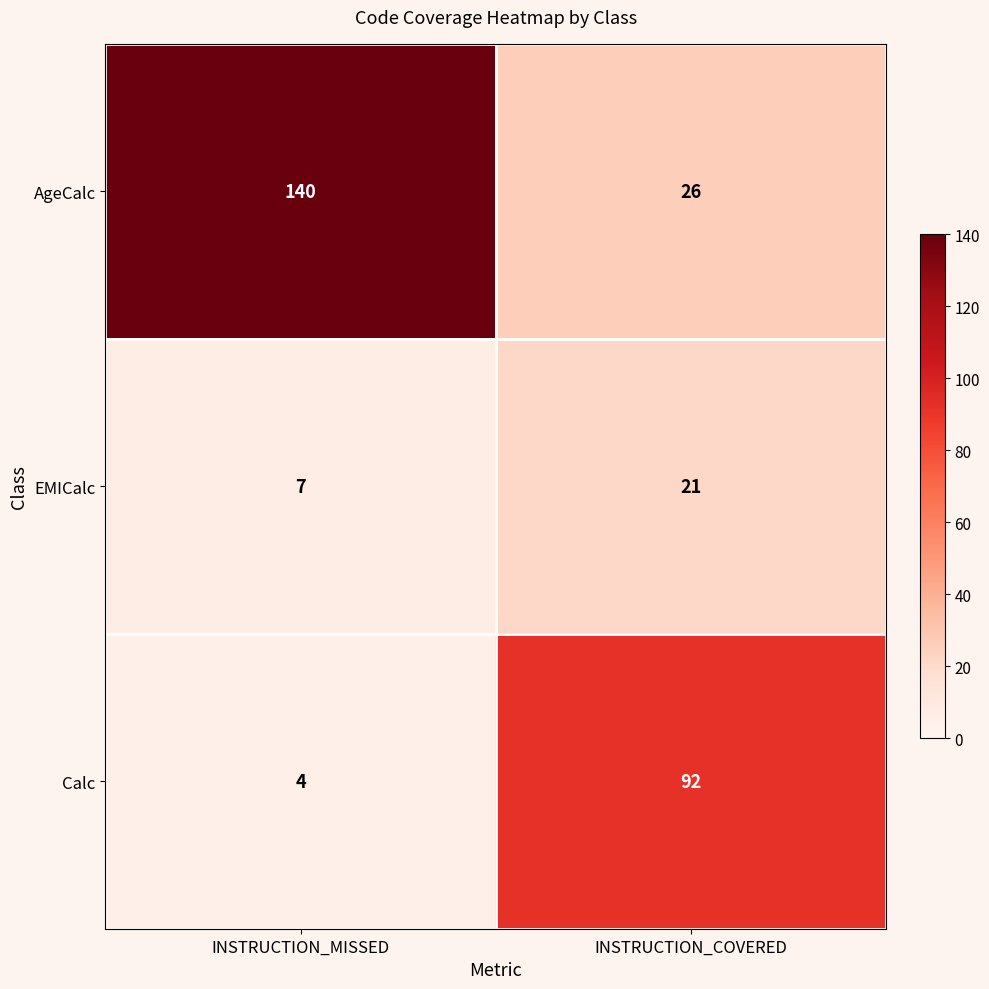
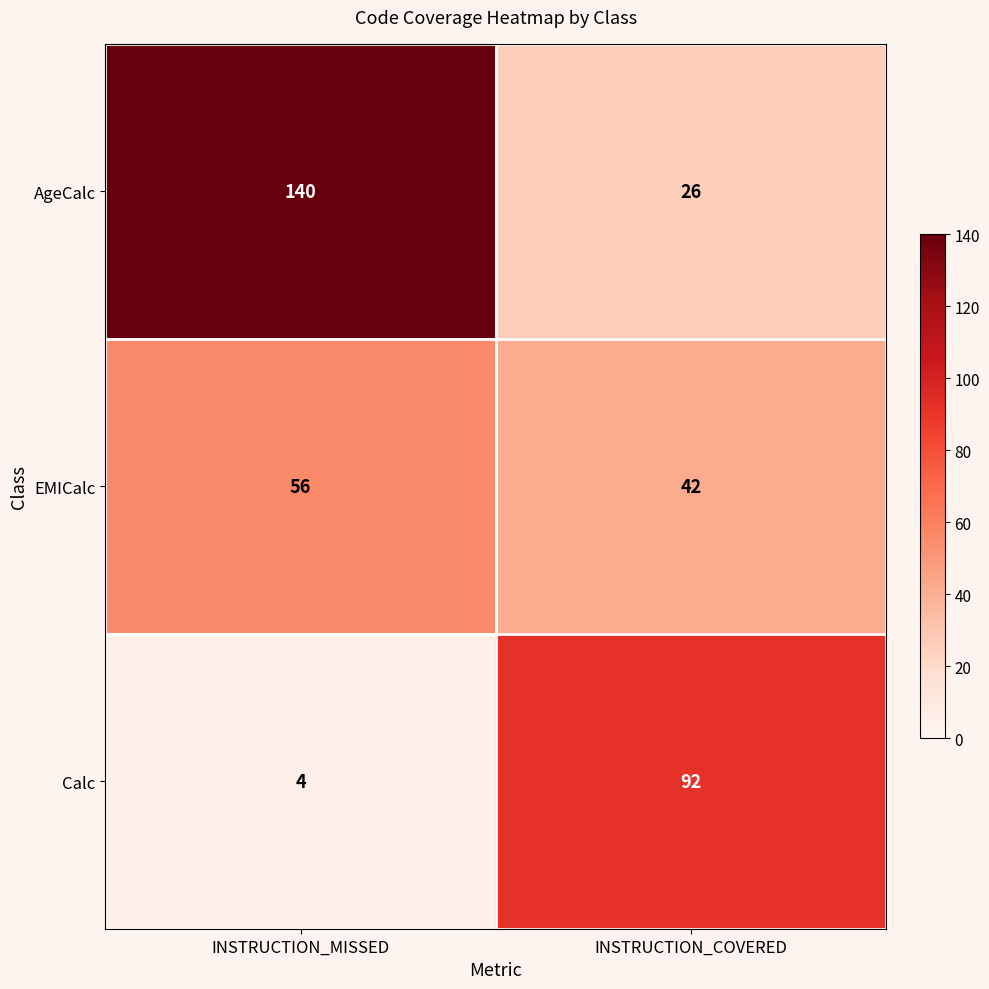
  {
    "AgeCalc": {
      "INSTRUCTION_MISSED": 140,
      "INSTRUCTION_COVERED": 26
    },
    "EMICalc": {
-     "INSTRUCTION_MISSED": 7,
-     "INSTRUCTION_COVERED": 21
+     "INSTRUCTION_MISSED": 56,
+     "INSTRUCTION_COVERED": 42
    },
    "Calc": {
      "INSTRUCTION_MISSED": 4,
      "INSTRUCTION_COVERED": 92
    }
  }
